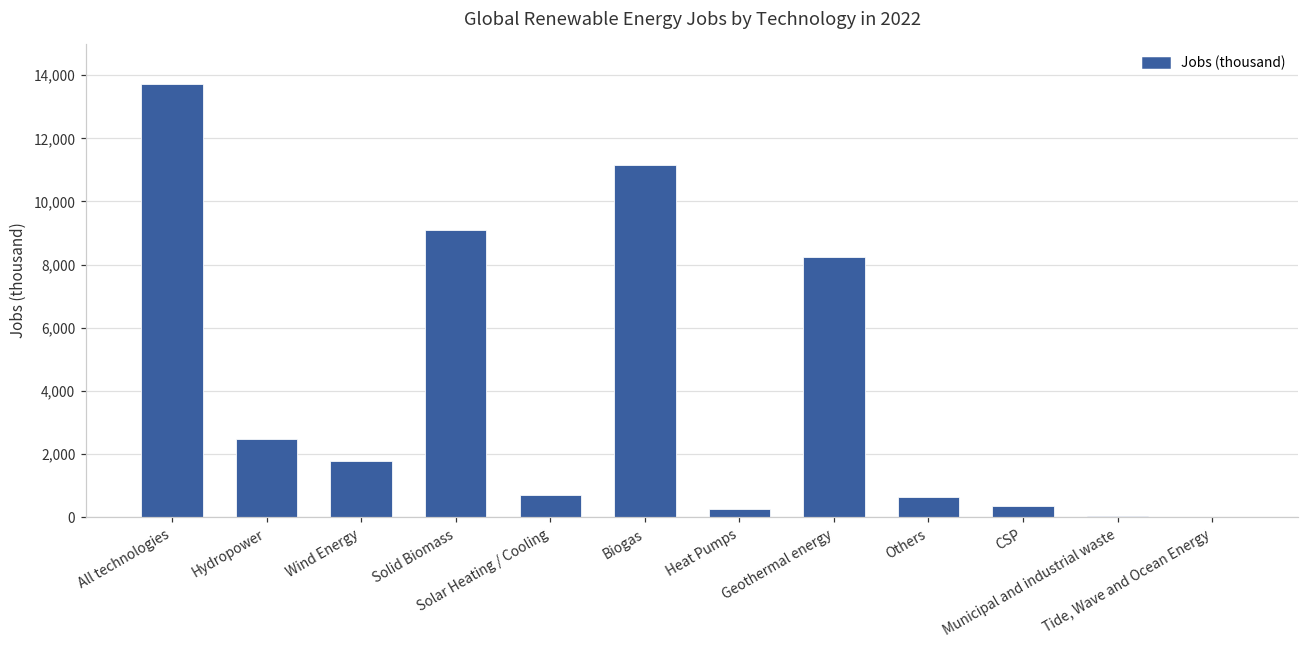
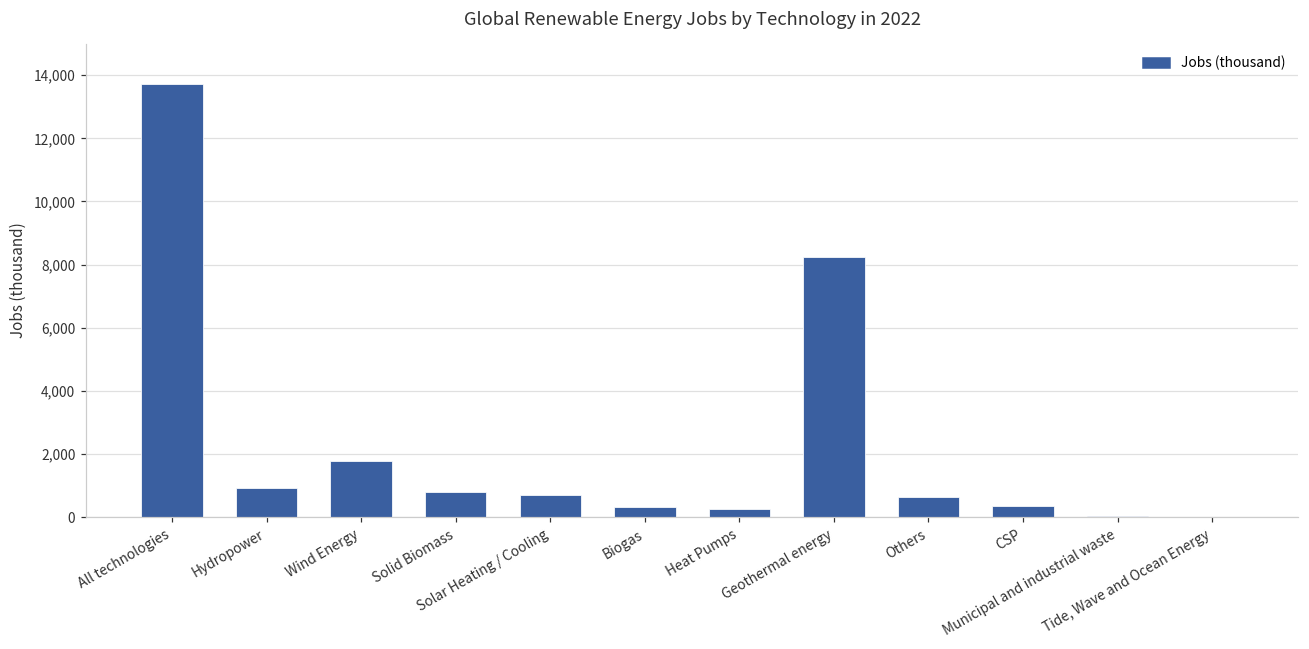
  {
    "All technologies": "13,700",
-   "Hydropower": "2,500",
+   "Hydropower": "900",
    "Wind Energy": "1,800",
-   "Solid Biomass": "9,100",
+   "Solid Biomass": "800",
    "Solar Heating / Cooling": "700",
-   "Biogas": "11,100",
+   "Biogas": "300",
    "Heat Pumps": "200",
    "Geothermal energy": "8,200",
    "Others": "600",
    "CSP": "400"
  }
